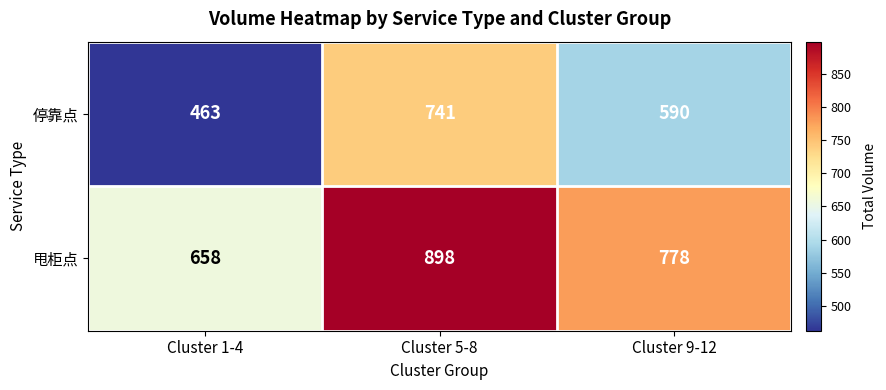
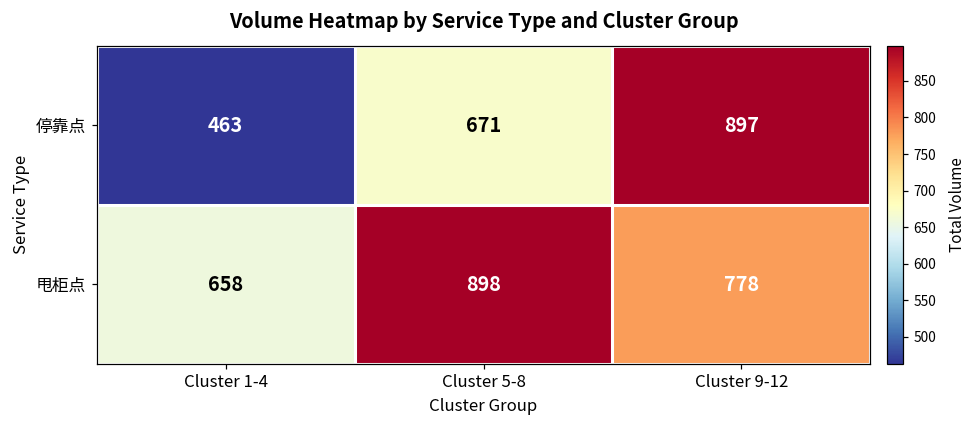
  {
    "停靠点": {
      "Cluster 1-4": 463,
-     "Cluster 5-8": 741,
-     "Cluster 9-12": 590
+     "Cluster 5-8": 671,
+     "Cluster 9-12": 897
    },
    "甩柜点": {
      "Cluster 1-4": 658,
      "Cluster 5-8": 898,
      "Cluster 9-12": 778
    }
  }
